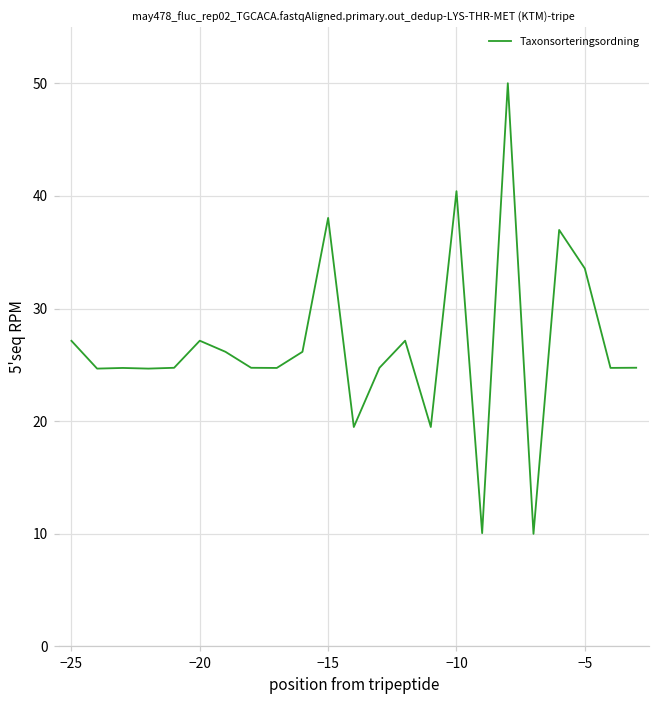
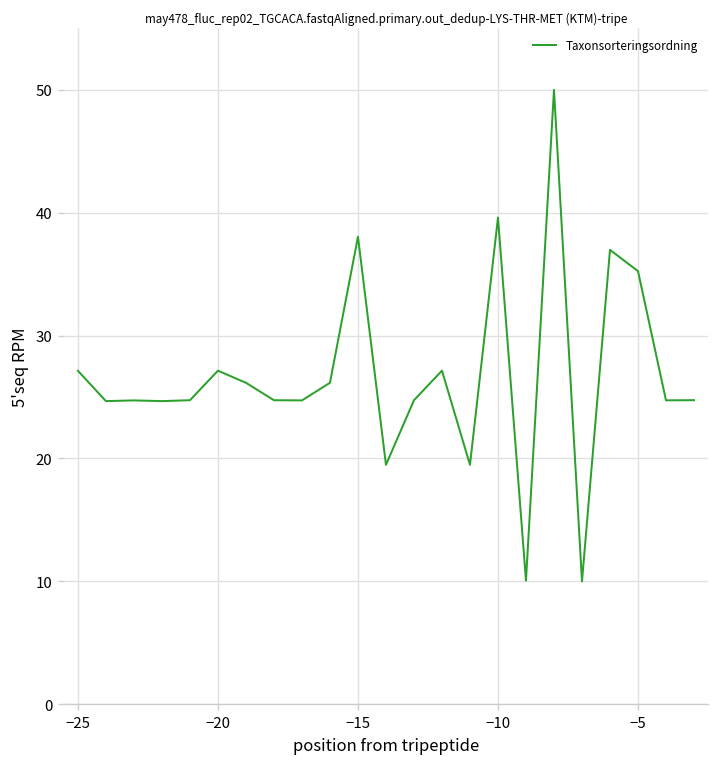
  {
    "−25": 27.1,
    "−20": 27.1,
    "−15": 38.0,
-   "−10": 40.4,
-   "−5": 33.6
+   "−10": 39.6,
+   "−5": 35.2
  }
